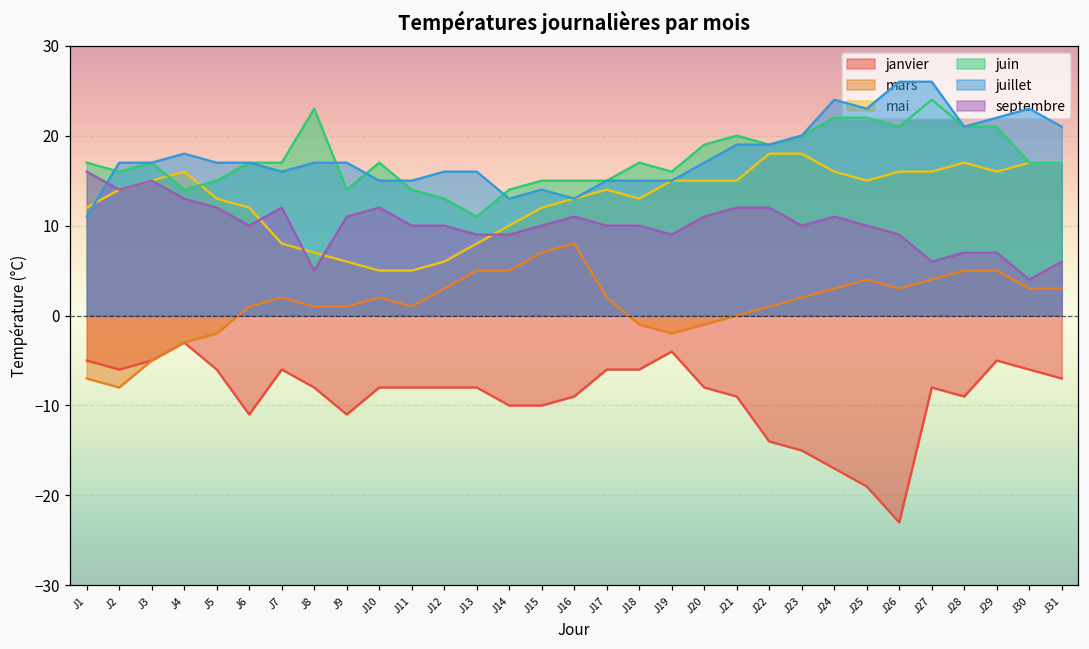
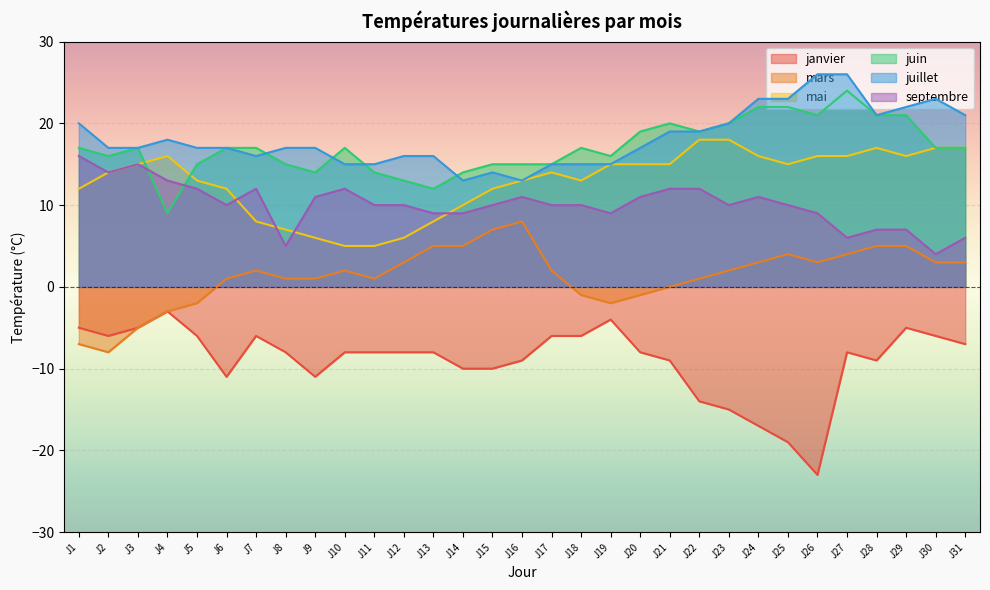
  {
    "juin": {
      "J1": 17,
      "J2": 16,
-     "J4": 14,
+     "J4": 9,
      "J5": 15,
      "J7": 17,
-     "J8": 23,
+     "J8": 15,
      "J9": 14,
      "J10": 17,
      "J11": 14,
      "J12": 13,
-     "J13": 11,
+     "J13": 12,
      "J14": 14,
      "J15": 15,
      "J16": 15,
      "J18": 17,
      "J19": 16,
      "J20": 19,
      "J21": 20,
      "J24": 22,
      "J26": 21,
      "J29": 21
    },
    "juillet": {
-     "J1": 11,
+     "J1": 20,
      "J2": 17,
      "J4": 18,
      "J5": 17,
      "J7": 16,
      "J8": 17,
      "J9": 17,
      "J10": 15,
      "J11": 15,
      "J12": 16,
      "J13": 16,
      "J14": 13,
      "J15": 14,
      "J18": 15,
      "J20": 17,
      "J21": 19,
-     "J24": 24,
+     "J24": 23,
      "J31": 21
    },
    "septembre": {
      "J1": 16,
      "J4": 13,
      "J5": 12,
      "J6": 10,
      "J7": 12,
      "J8": 5,
      "J9": 11,
      "J10": 12,
      "J11": 10,
      "J12": 10,
      "J13": 9,
      "J14": 9,
      "J15": 10,
      "J16": 11,
      "J17": 10,
      "J18": 10,
      "J19": 9,
      "J20": 11,
      "J21": 12,
      "J22": 12,
      "J23": 10,
      "J24": 11,
      "J25": 10,
      "J26": 9,
      "J27": 6,
      "J28": 7,
      "J29": 7,
      "J30": 4,
      "J31": 6
    }
  }
